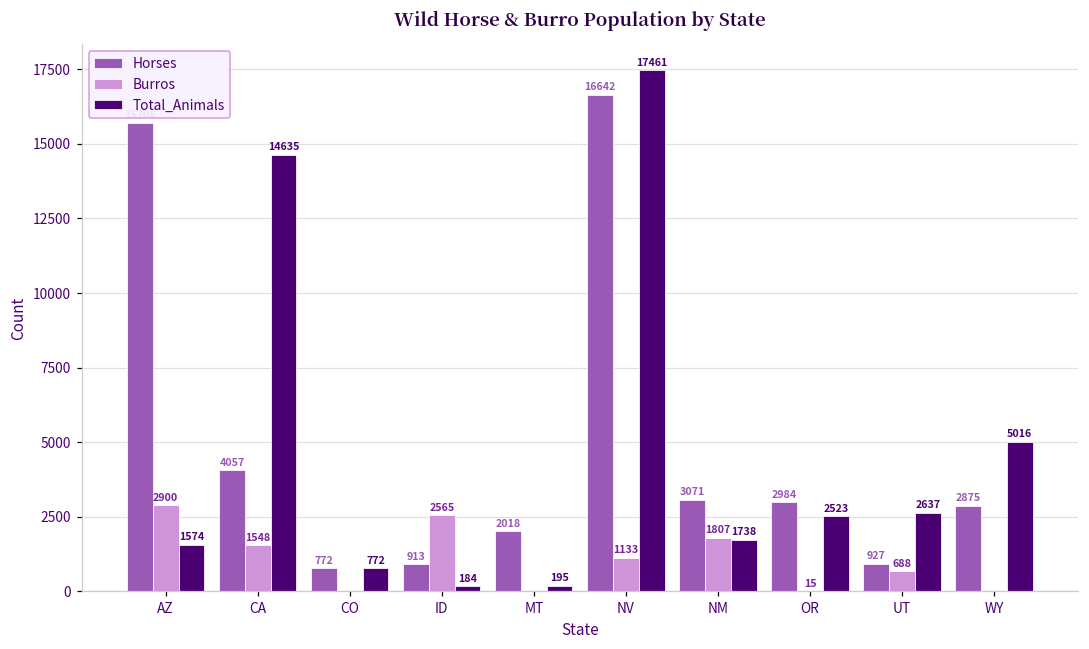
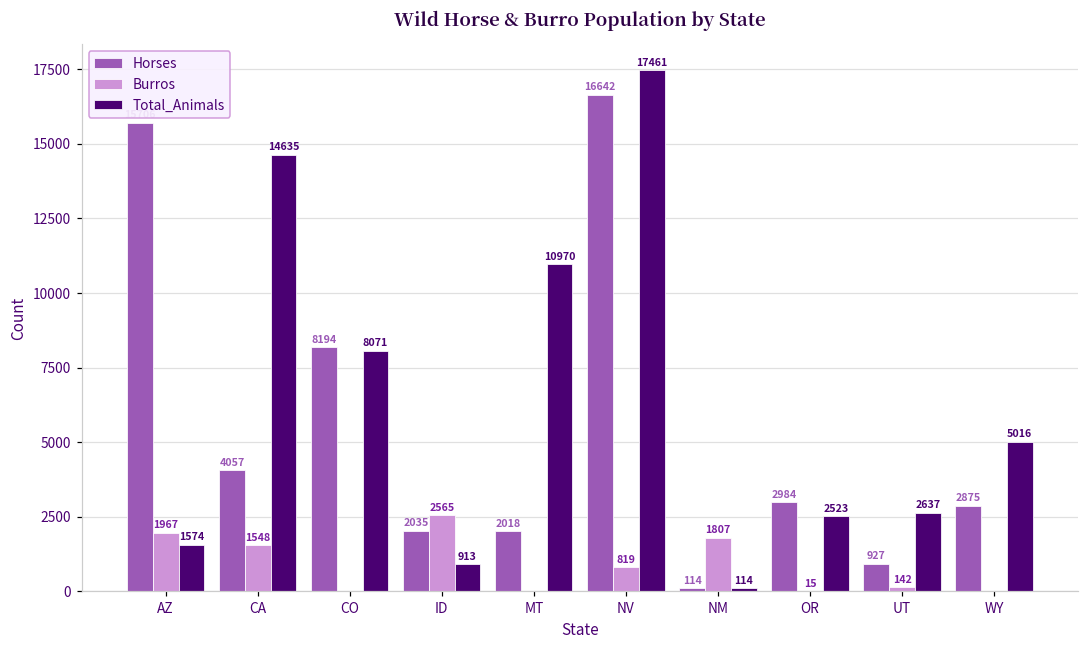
  {
    "Horses": {
      "CA": 4057,
-     "CO": 772,
-     "ID": 913,
+     "CO": 8194,
+     "ID": 2035,
      "MT": 2018,
      "NV": 16642,
-     "NM": 3071,
+     "NM": 114,
      "OR": 2984,
      "UT": 927,
      "WY": 2875
    },
    "Burros": {
-     "AZ": 2900,
+     "AZ": 1967,
      "CA": 1548,
      "ID": 2565,
-     "NV": 1133,
+     "NV": 819,
      "NM": 1807,
      "OR": 15,
-     "UT": 688
+     "UT": 142
    },
    "Total_Animals": {
      "AZ": 1574,
      "CA": 14635,
-     "CO": 772,
-     "ID": 184,
-     "MT": 195,
+     "CO": 8071,
+     "ID": 913,
+     "MT": 10970,
      "NV": 17461,
-     "NM": 1738,
+     "NM": 114,
      "OR": 2523,
      "UT": 2637,
      "WY": 5016
    }
  }
